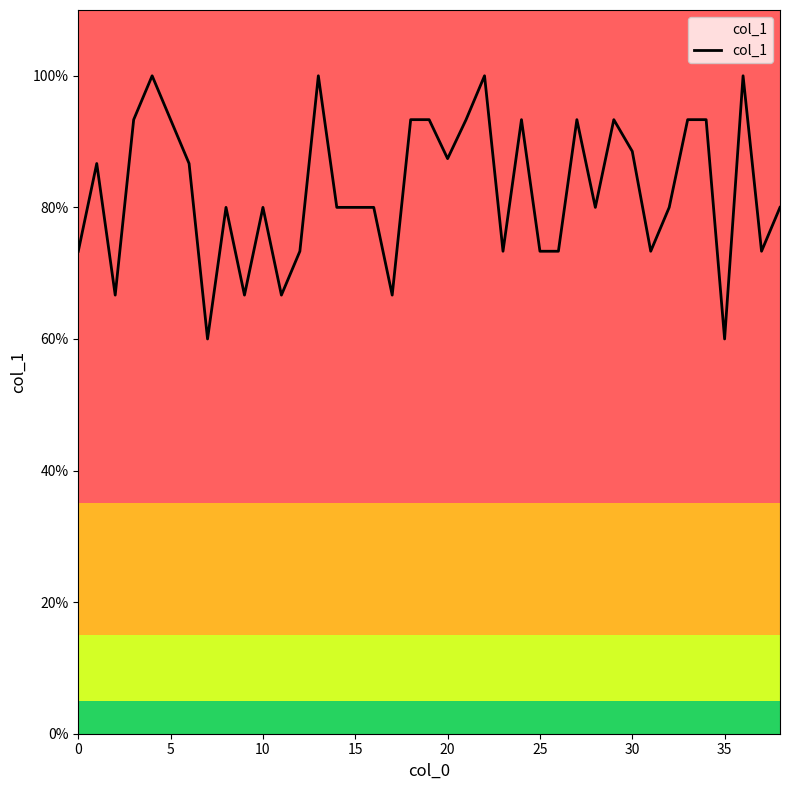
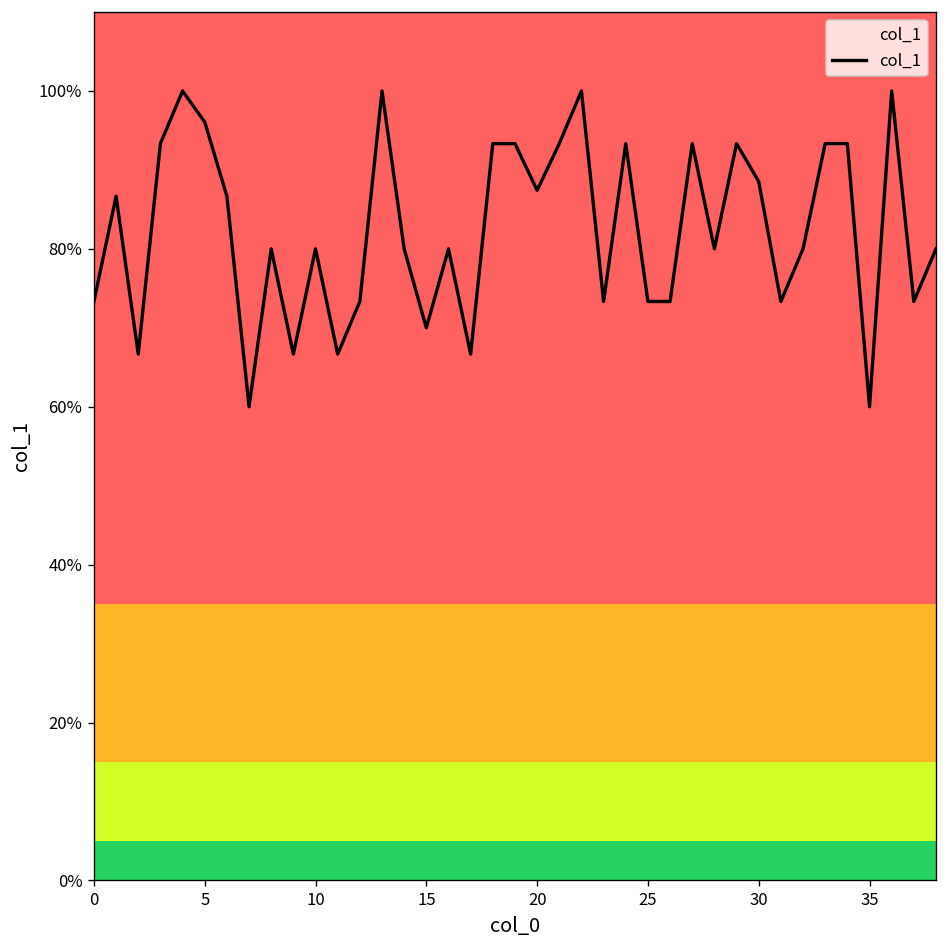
  {
    "0": "73%",
-   "5": "93%",
+   "5": "96%",
    "10": "80%",
-   "15": "80%",
+   "15": "70%",
    "20": "87%",
    "25": "73%",
    "30": "89%",
    "35": "60%"
  }
